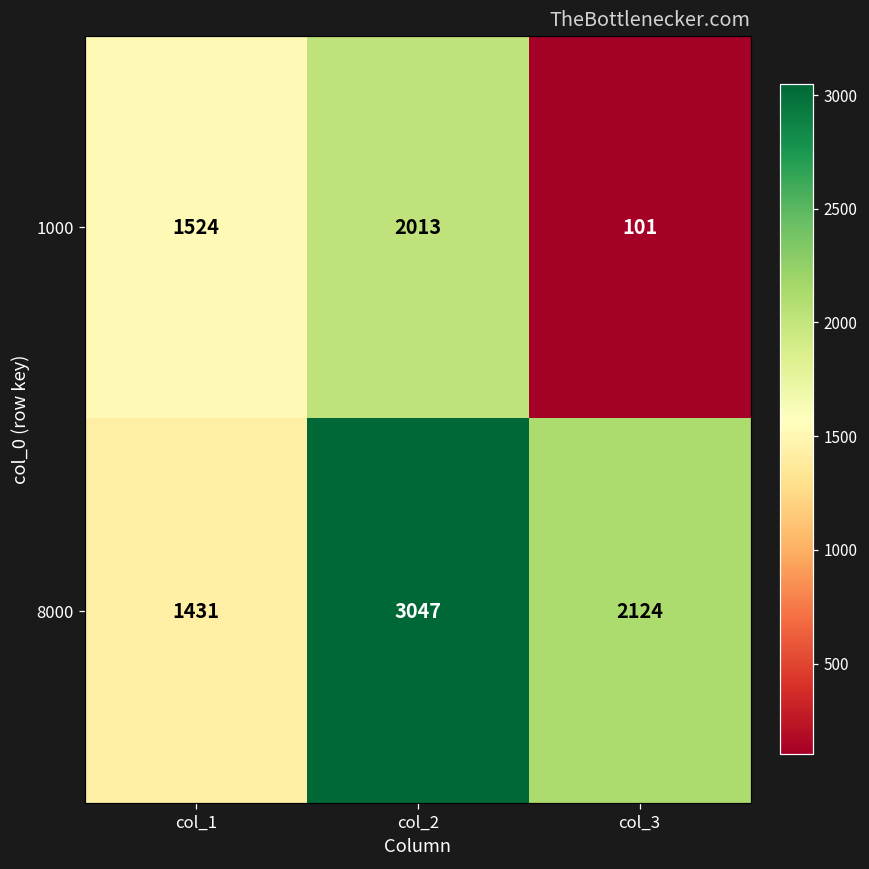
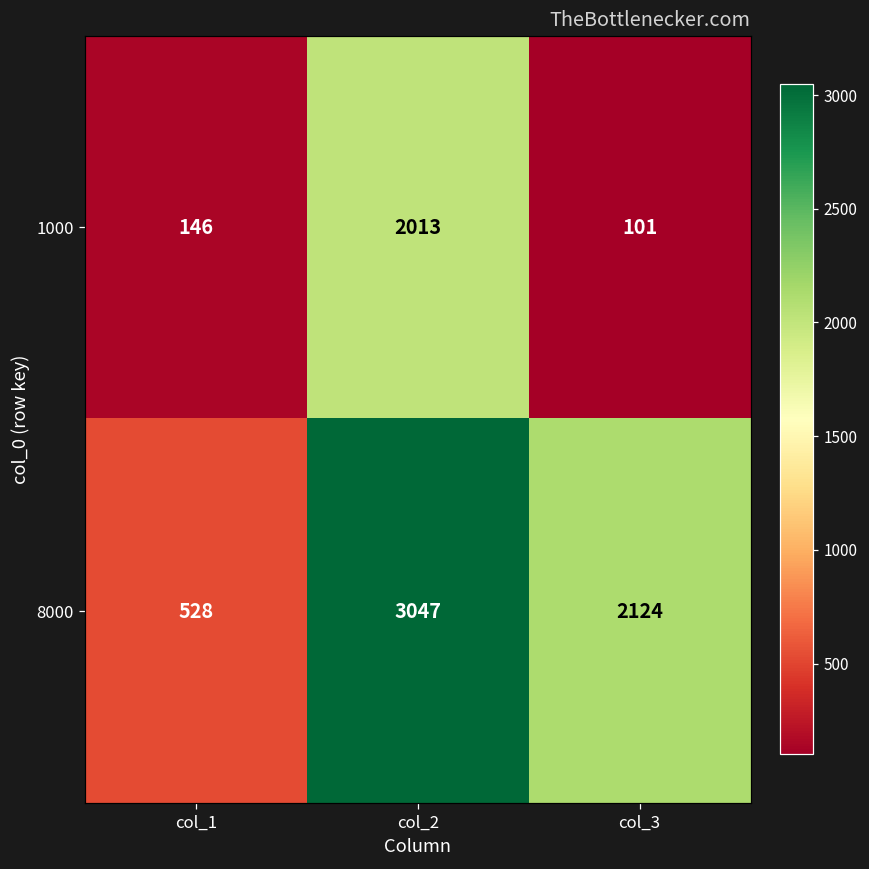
  {
    "1000": {
-     "col_1": 1524,
+     "col_1": 146,
      "col_2": 2013,
      "col_3": 101
    },
    "8000": {
-     "col_1": 1431,
+     "col_1": 528,
      "col_2": 3047,
      "col_3": 2124
    }
  }
